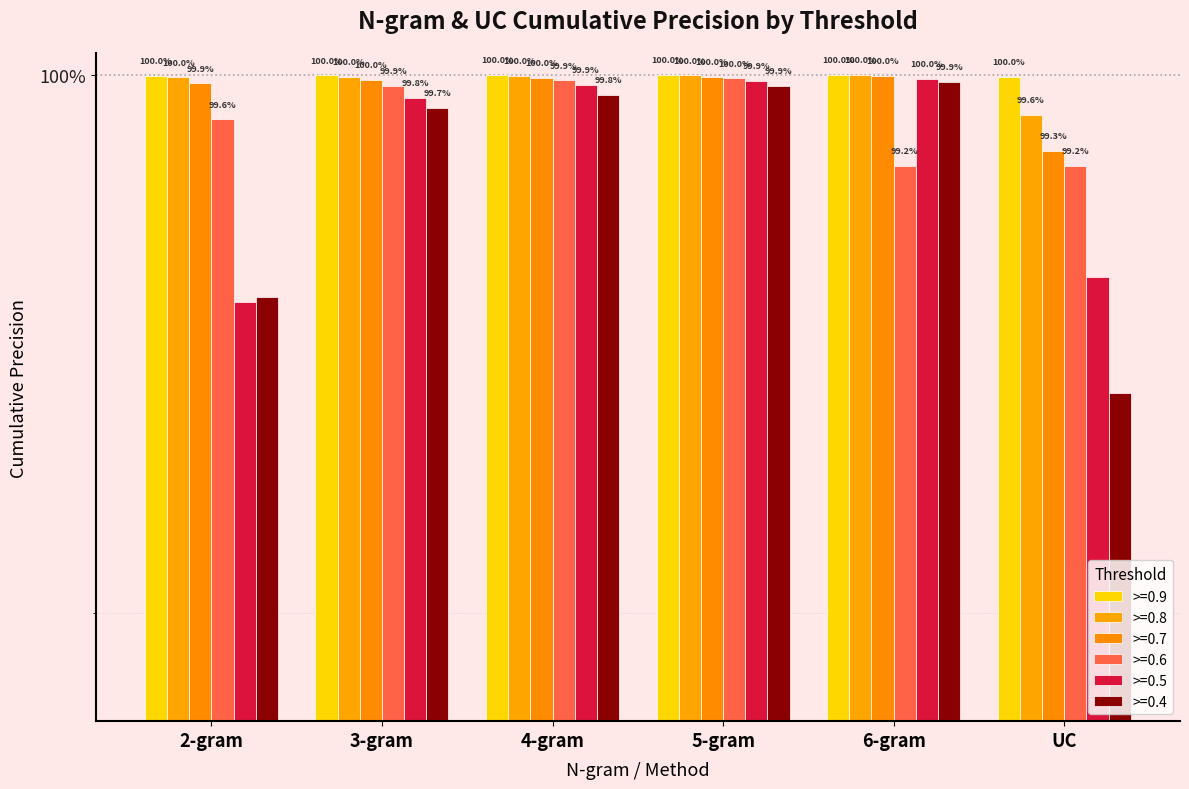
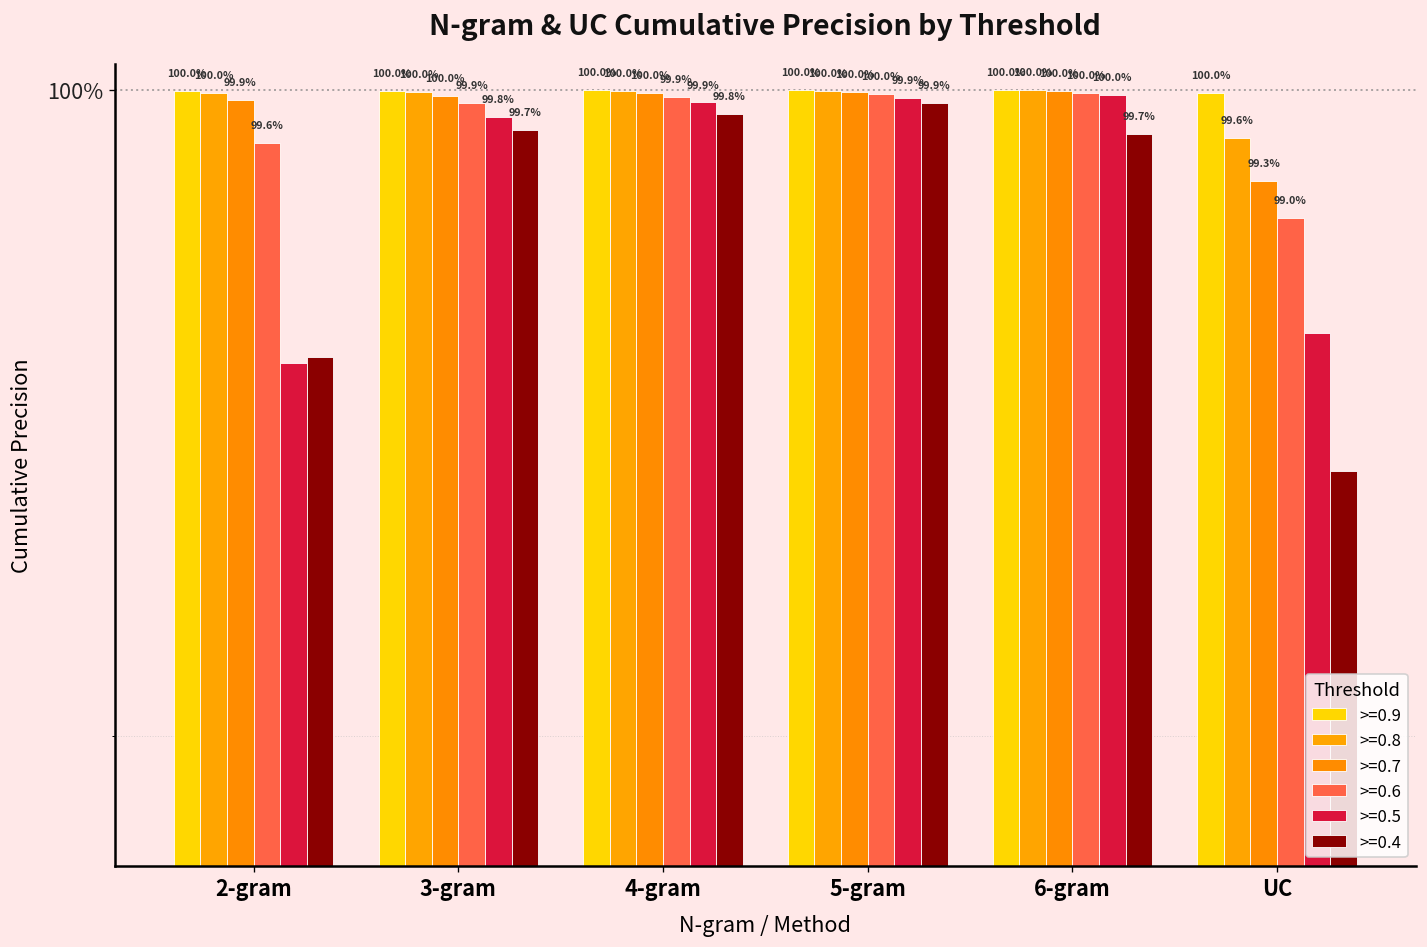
  {
    ">=0.6": {
      "2-gram": "99.6%",
      "3-gram": "99.9%",
      "4-gram": "99.9%",
-     "6-gram": "99.2%",
-     "UC": "99.2%"
+     "6-gram": "100.0%",
+     "UC": "99.0%"
    },
    ">=0.5": {
      "3-gram": "99.8%",
      "4-gram": "99.9%",
      "5-gram": "99.9%"
    },
    ">=0.4": {
      "3-gram": "99.7%",
      "4-gram": "99.8%",
      "5-gram": "99.9%",
-     "6-gram": "99.9%"
+     "6-gram": "99.7%"
    }
  }
